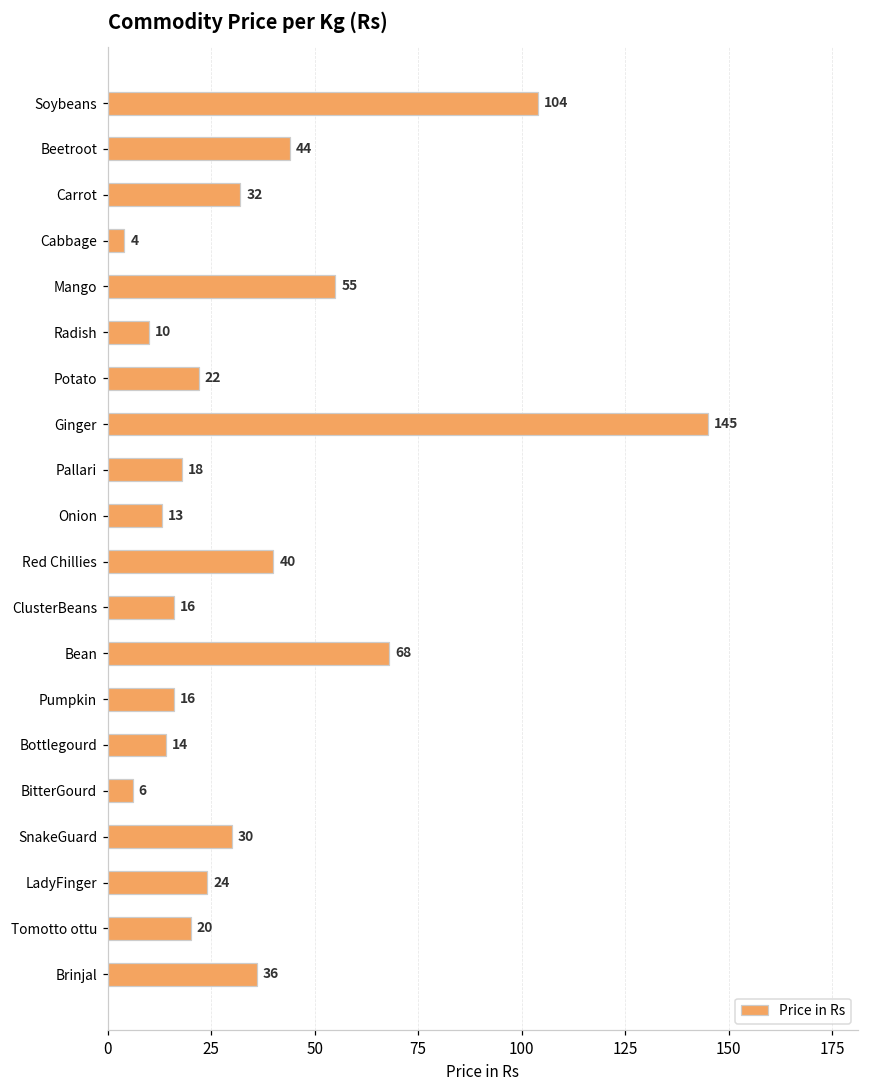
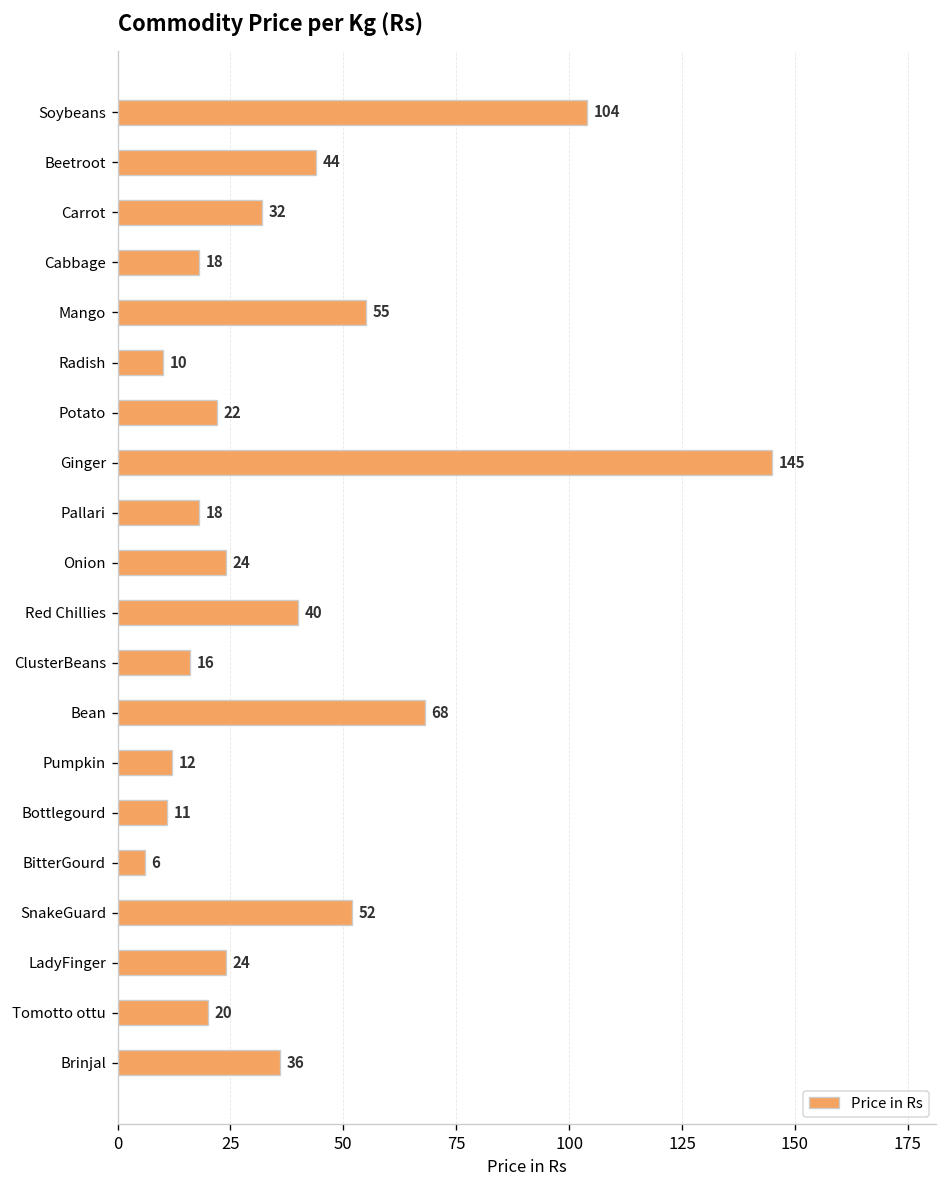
  {
    "Soybeans": 104,
    "Beetroot": 44,
    "Carrot": 32,
-   "Cabbage": 4,
+   "Cabbage": 18,
    "Mango": 55,
    "Radish": 10,
    "Potato": 22,
    "Ginger": 145,
    "Pallari": 18,
-   "Onion": 13,
+   "Onion": 24,
    "Red Chillies": 40,
    "ClusterBeans": 16,
    "Bean": 68,
-   "Pumpkin": 16,
-   "Bottlegourd": 14,
+   "Pumpkin": 12,
+   "Bottlegourd": 11,
    "BitterGourd": 6,
-   "SnakeGuard": 30,
+   "SnakeGuard": 52,
    "LadyFinger": 24,
    "Tomotto ottu": 20,
    "Brinjal": 36
  }
